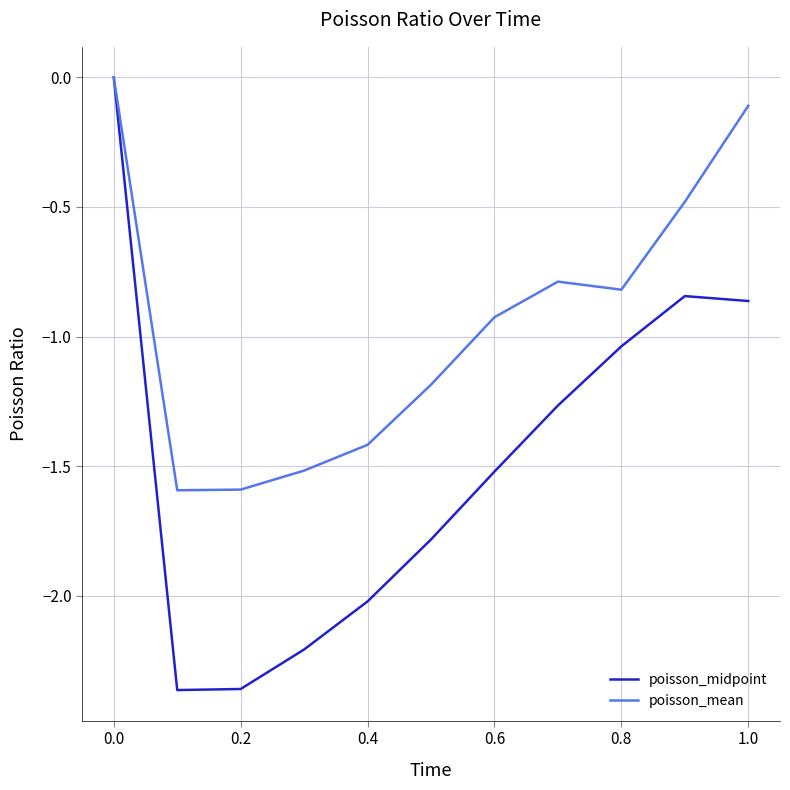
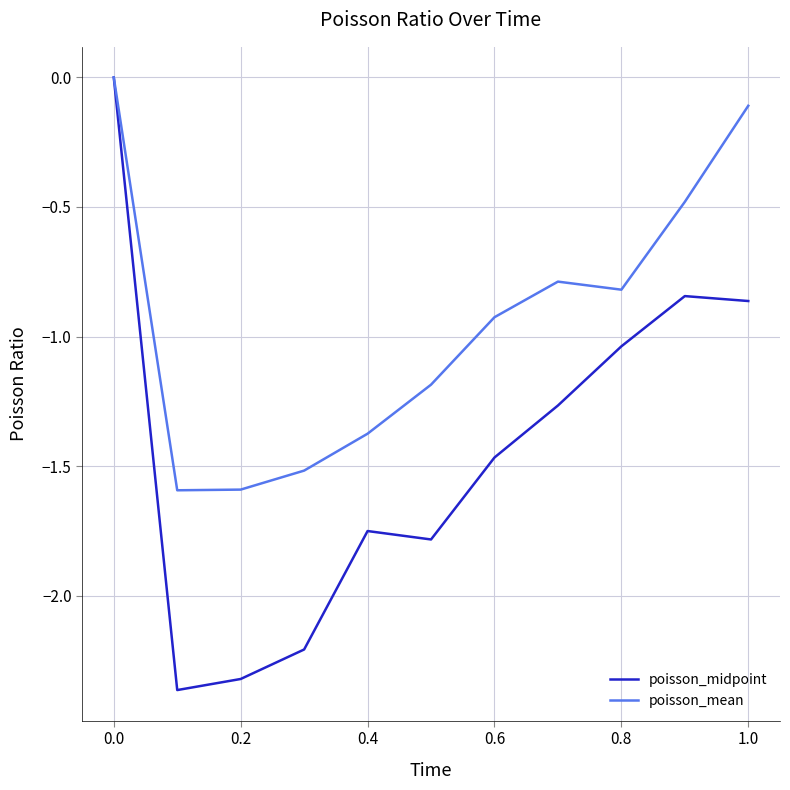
  {
    "poisson_midpoint": {
-     "0.2": -2.36,
-     "0.4": -2.02,
-     "0.6": -1.52,
+     "0.2": -2.32,
+     "0.4": -1.75,
+     "0.6": -1.47,
      "0.8": -1.04,
      "1.0": -0.86
    },
    "poisson_mean": {
      "0.2": -1.59,
-     "0.4": -1.42,
+     "0.4": -1.38,
      "0.6": -0.93,
      "0.8": -0.82,
      "1.0": -0.11
    }
  }
